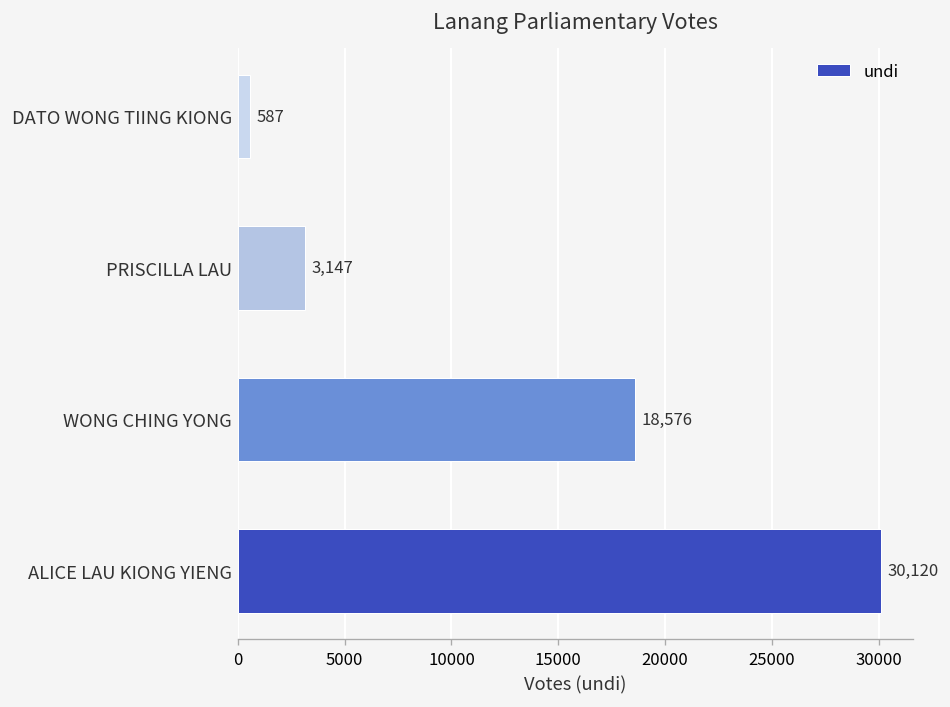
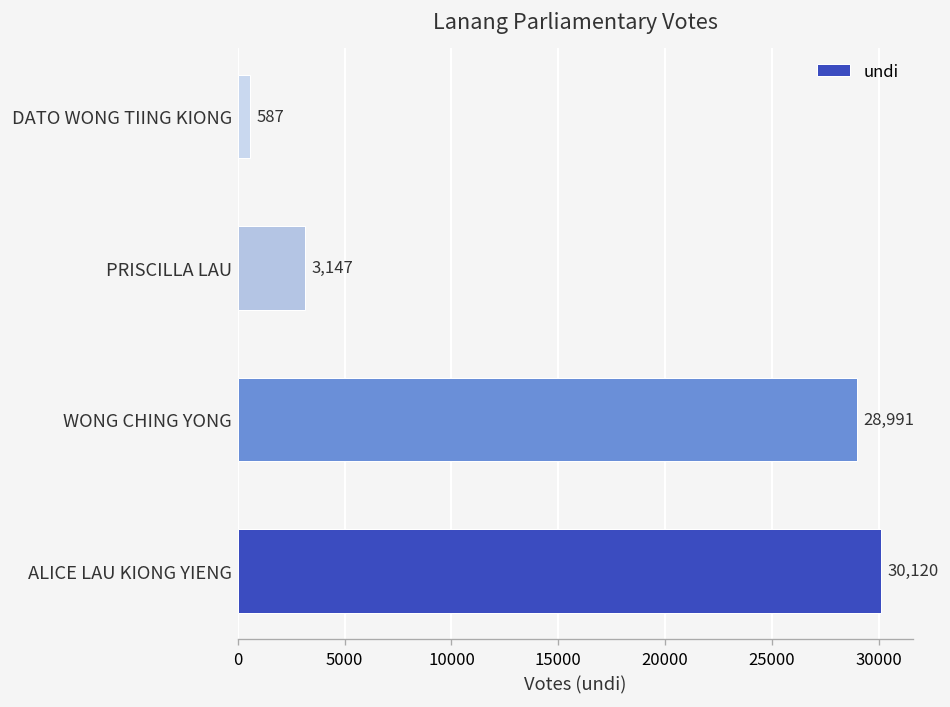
  {
    "DATO WONG TIING KIONG": "587",
    "PRISCILLA LAU": "3,147",
-   "WONG CHING YONG": "18,576",
+   "WONG CHING YONG": "28,991",
    "ALICE LAU KIONG YIENG": "30,120"
  }
